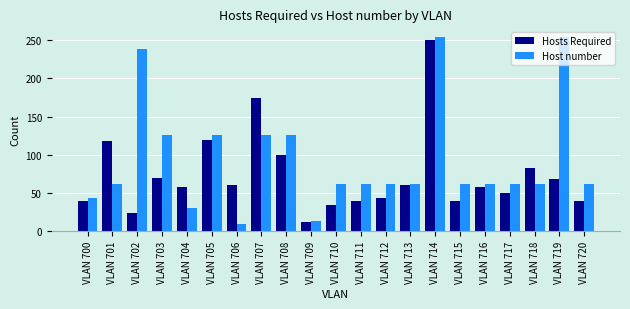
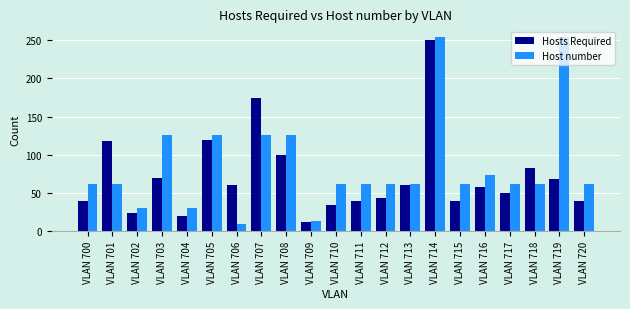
  {
    "Hosts Required": {
      "VLAN 700": 40,
      "VLAN 701": 120,
      "VLAN 702": 20,
      "VLAN 703": 70,
-     "VLAN 704": 60,
+     "VLAN 704": 20,
      "VLAN 705": 120,
      "VLAN 706": 60,
      "VLAN 707": 170,
      "VLAN 708": 100,
      "VLAN 709": 10,
      "VLAN 710": 40,
      "VLAN 711": 40,
      "VLAN 712": 40,
      "VLAN 713": 60,
      "VLAN 714": 250,
      "VLAN 715": 40,
      "VLAN 716": 60,
      "VLAN 717": 50,
      "VLAN 718": 80,
      "VLAN 719": 70,
      "VLAN 720": 40
    },
    "Host number": {
-     "VLAN 700": 40,
+     "VLAN 700": 60,
      "VLAN 701": 60,
-     "VLAN 702": 240,
+     "VLAN 702": 30,
      "VLAN 703": 130,
      "VLAN 704": 30,
      "VLAN 705": 130,
      "VLAN 706": 10,
      "VLAN 707": 130,
      "VLAN 708": 130,
      "VLAN 709": 10,
      "VLAN 710": 60,
      "VLAN 711": 60,
      "VLAN 712": 60,
      "VLAN 713": 60,
      "VLAN 714": 250,
      "VLAN 715": 60,
-     "VLAN 716": 60,
+     "VLAN 716": 70,
      "VLAN 717": 60,
      "VLAN 718": 60,
      "VLAN 720": 60
    }
  }
